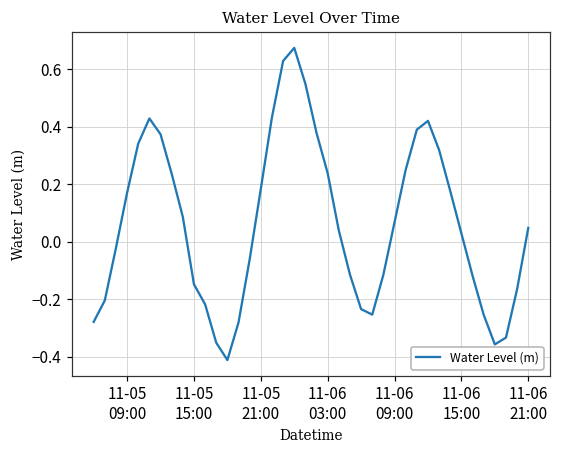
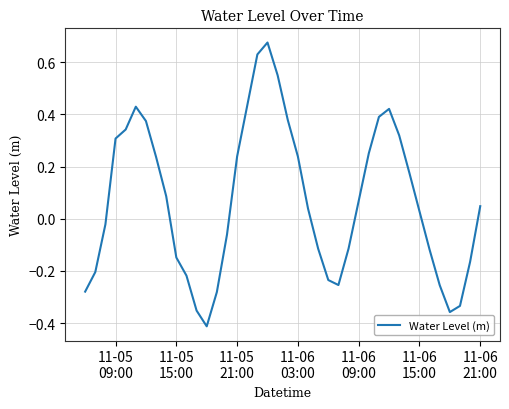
  {
-   "11-05 09:00": 0.17,
+   "11-05 09:00": 0.31,
    "11-05 15:00": -0.15,
-   "11-05 21:00": 0.18,
+   "11-05 21:00": 0.24,
    "11-06 03:00": 0.24,
    "11-06 09:00": 0.07,
    "11-06 15:00": 0.03,
    "11-06 21:00": 0.05
  }
